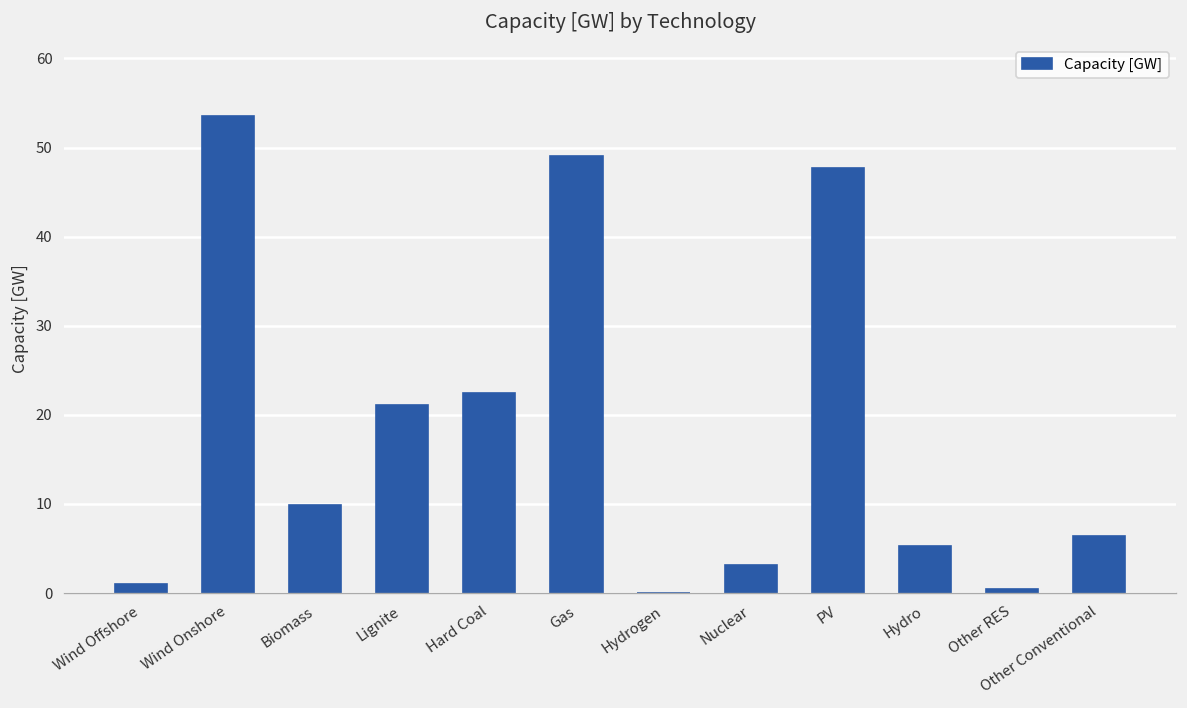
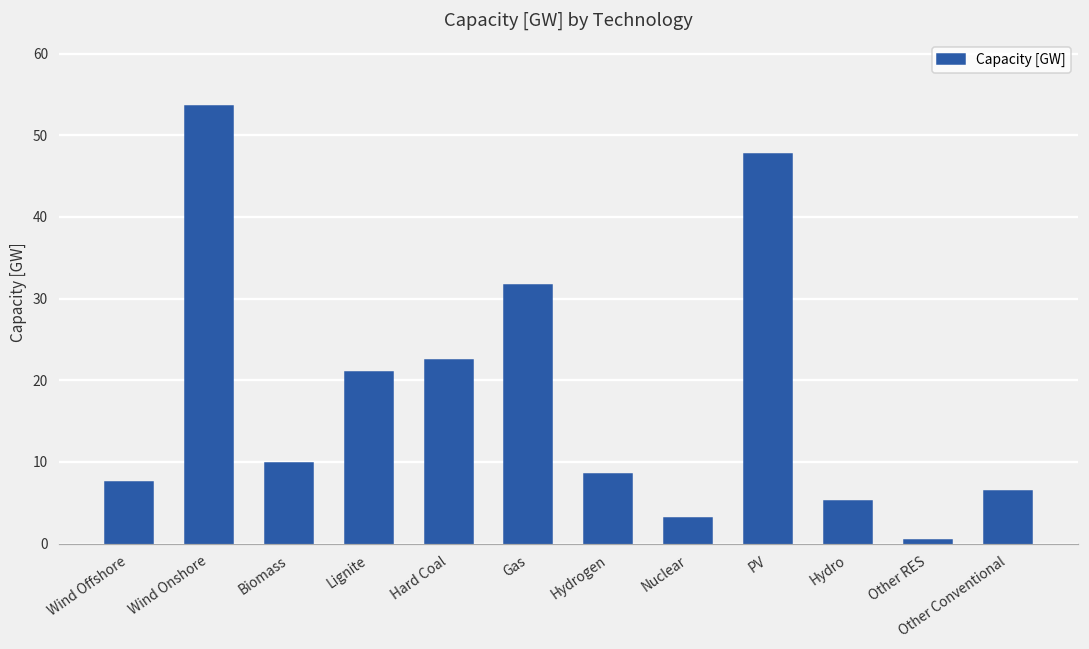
  {
-   "Wind Offshore": 1,
+   "Wind Offshore": 8,
    "Wind Onshore": 54,
    "Biomass": 10,
    "Lignite": 21,
    "Hard Coal": 22,
-   "Gas": 49,
-   "Hydrogen": 0,
+   "Gas": 32,
+   "Hydrogen": 9,
    "Nuclear": 3,
    "PV": 48,
    "Hydro": 5,
    "Other RES": 0,
    "Other Conventional": 6
  }
